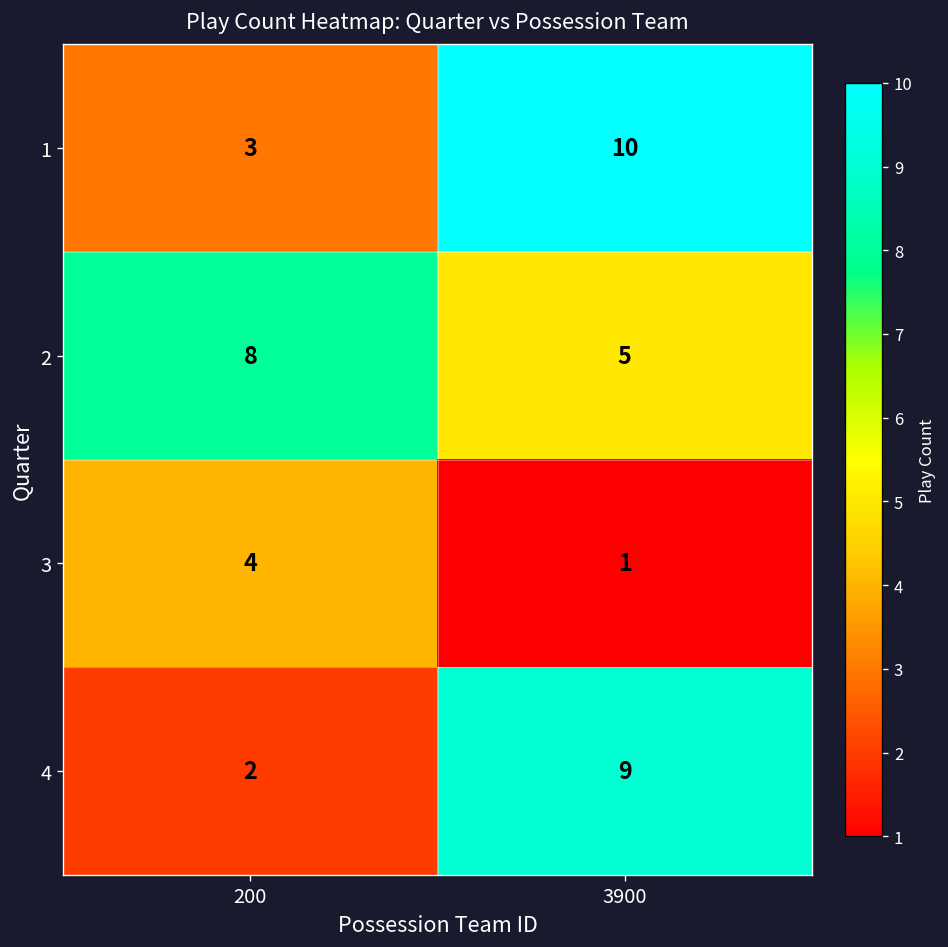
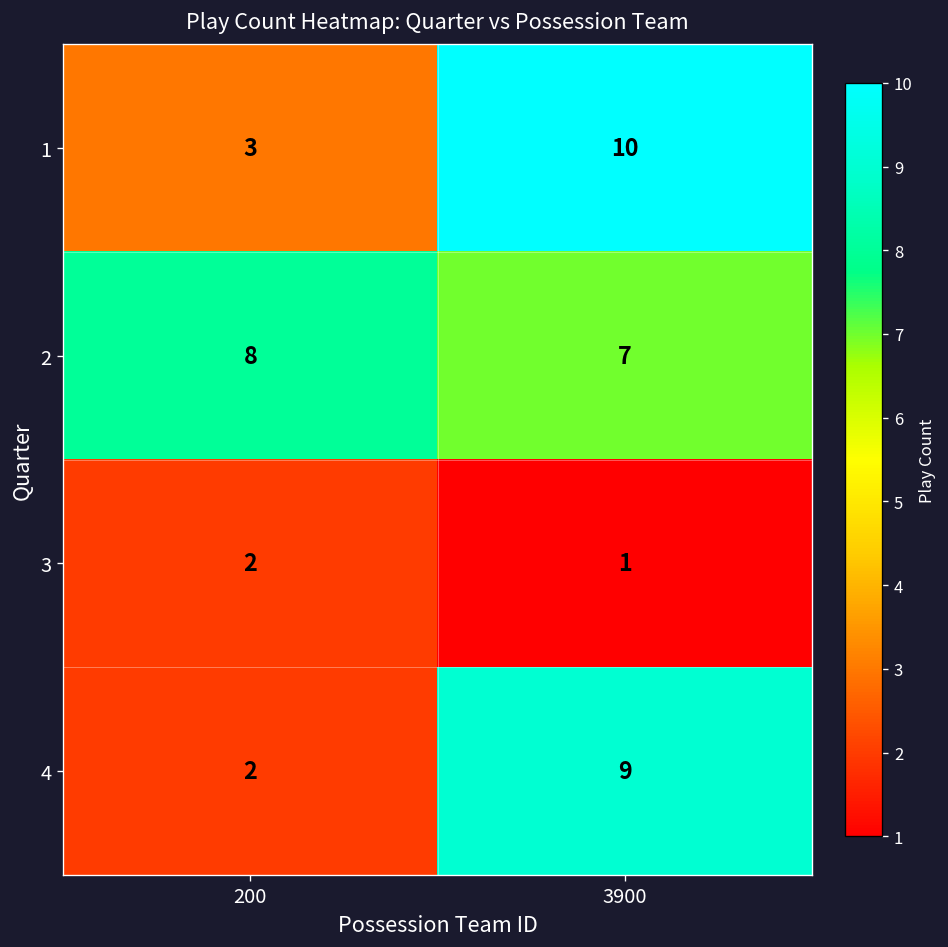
  {
    "1": {
      "200": 3,
      "3900": 10
    },
    "2": {
      "200": 8,
-     "3900": 5
+     "3900": 7
    },
    "3": {
-     "200": 4,
+     "200": 2,
      "3900": 1
    },
    "4": {
      "200": 2,
      "3900": 9
    }
  }
